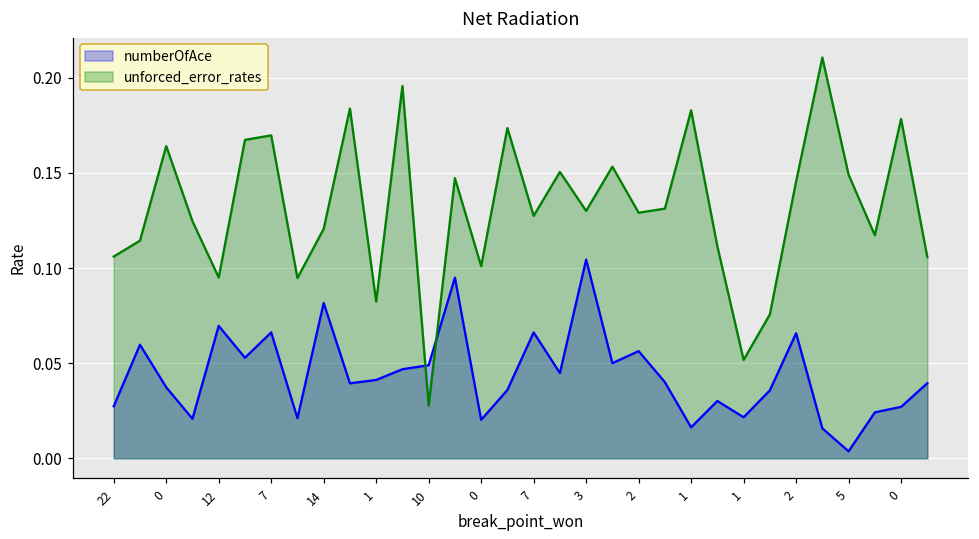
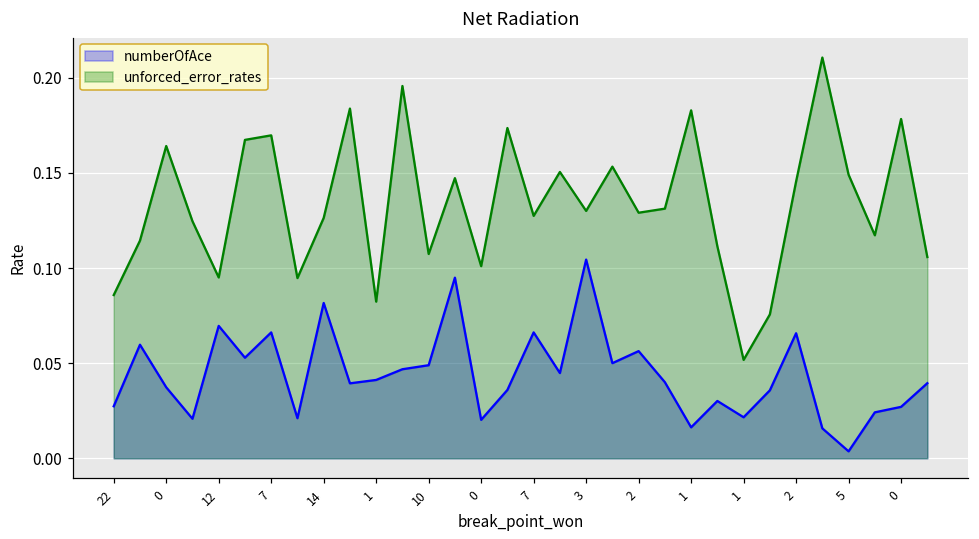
  {
    "numberOfAce": {
      "22": 0.027,
      "12": 0.070,
      "14": 0.082,
      "10": 0.049
    },
    "unforced_error_rates": {
-     "22": 0.106,
+     "22": 0.086,
      "12": 0.095,
-     "14": 0.121,
-     "10": 0.028
+     "14": 0.126,
+     "10": 0.107
    }
  }
